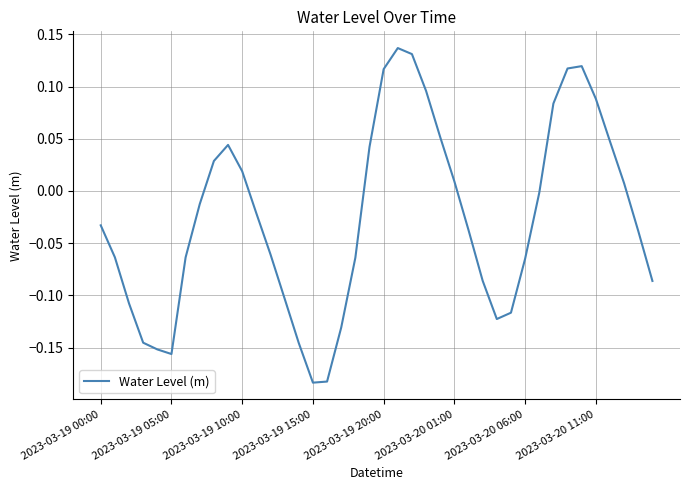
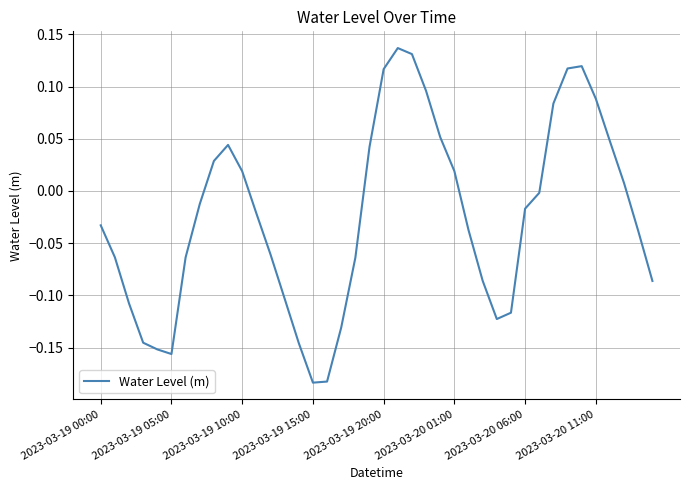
  {
    "2023-03-19 00:00": -0.033,
    "2023-03-19 05:00": -0.156,
    "2023-03-19 10:00": 0.019,
    "2023-03-19 15:00": -0.184,
    "2023-03-19 20:00": 0.117,
-   "2023-03-20 01:00": 0.009,
-   "2023-03-20 06:00": -0.065,
+   "2023-03-20 01:00": 0.019,
+   "2023-03-20 06:00": -0.017,
    "2023-03-20 11:00": 0.088
  }
